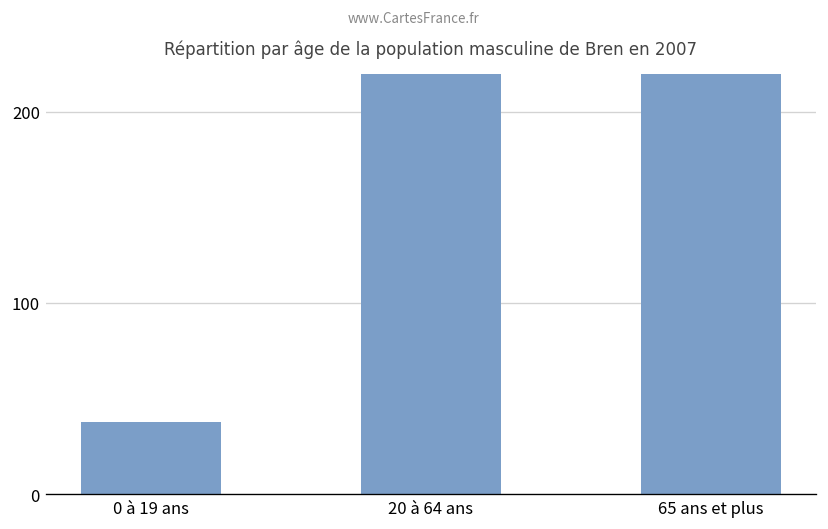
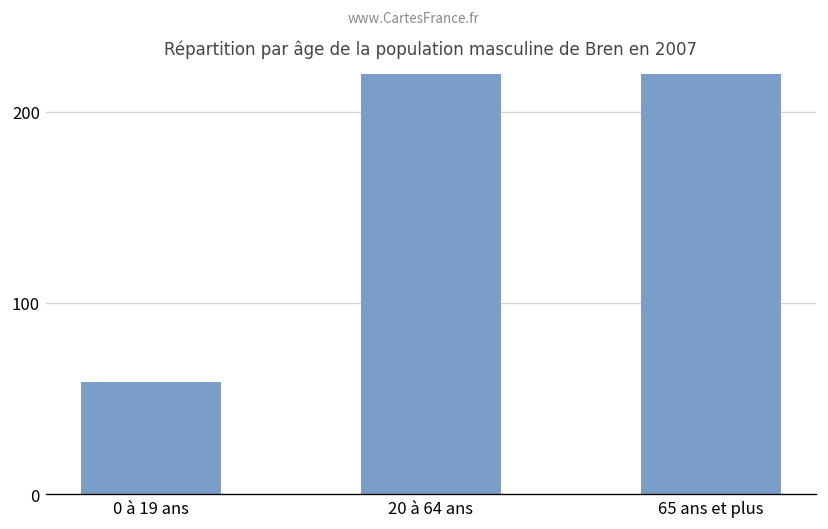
  {
-   "0 à 19 ans": 38
+   "0 à 19 ans": 59
  }
